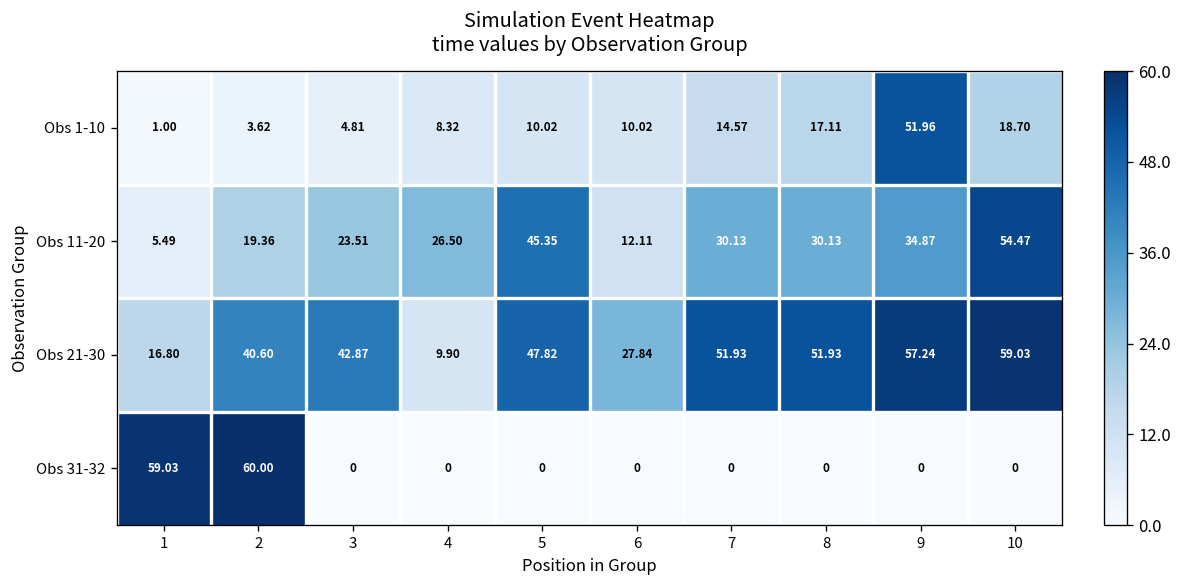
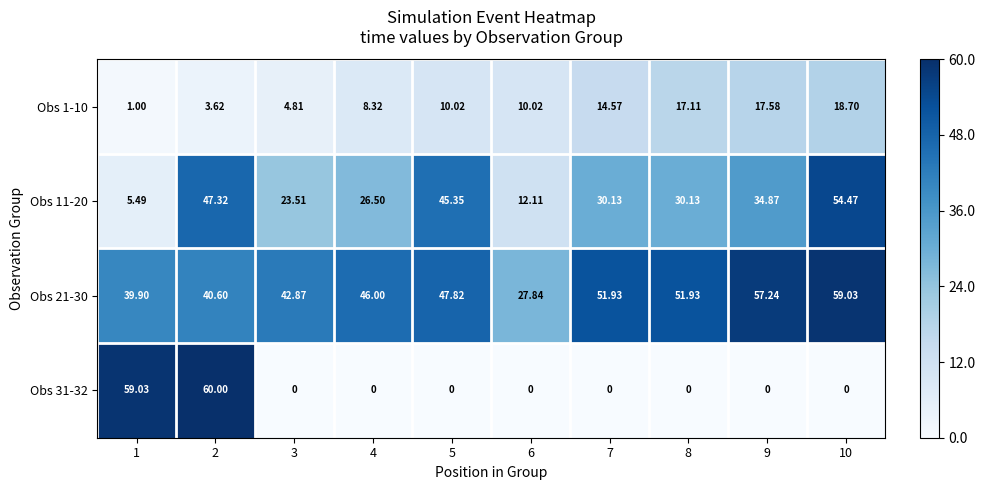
  {
    "Obs 1-10": {
      "1": 1.00,
      "2": 3.62,
      "3": 4.81,
      "4": 8.32,
      "5": 10.02,
      "6": 10.02,
      "7": 14.57,
      "8": 17.11,
-     "9": 51.96,
+     "9": 17.58,
      "10": 18.70
    },
    "Obs 11-20": {
      "1": 5.49,
-     "2": 19.36,
+     "2": 47.32,
      "3": 23.51,
      "4": 26.50,
      "5": 45.35,
      "6": 12.11,
      "7": 30.13,
      "8": 30.13,
      "9": 34.87,
      "10": 54.47
    },
    "Obs 21-30": {
-     "1": 16.80,
+     "1": 39.90,
      "2": 40.60,
      "3": 42.87,
-     "4": 9.90,
+     "4": 46.00,
      "5": 47.82,
      "6": 27.84,
      "7": 51.93,
      "8": 51.93,
      "9": 57.24,
      "10": 59.03
    },
    "Obs 31-32": {
      "1": 59.03,
      "2": 60.00,
      "3": 0,
      "4": 0,
      "5": 0,
      "6": 0,
      "7": 0,
      "8": 0,
      "9": 0,
      "10": 0
    }
  }
